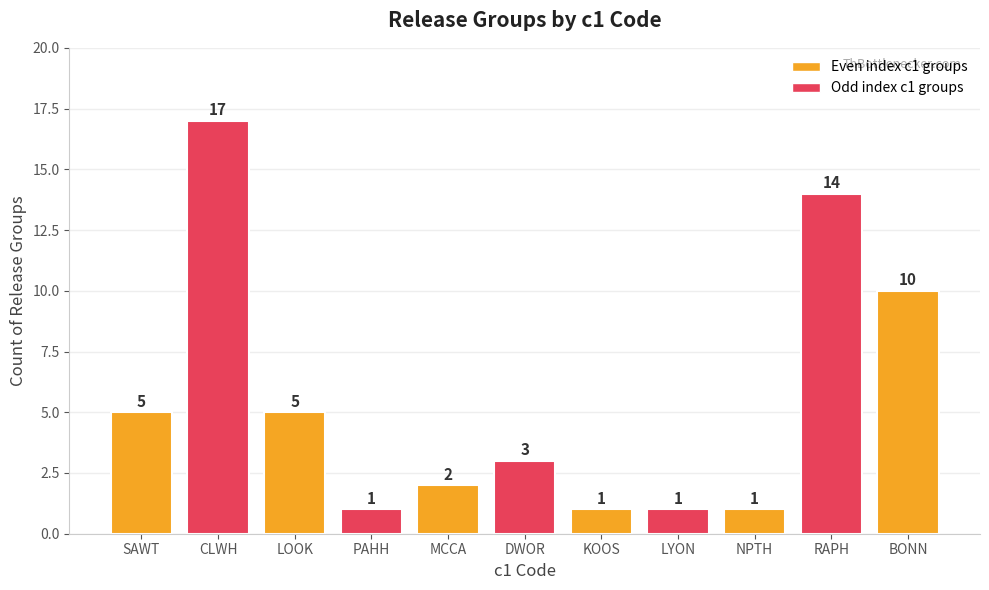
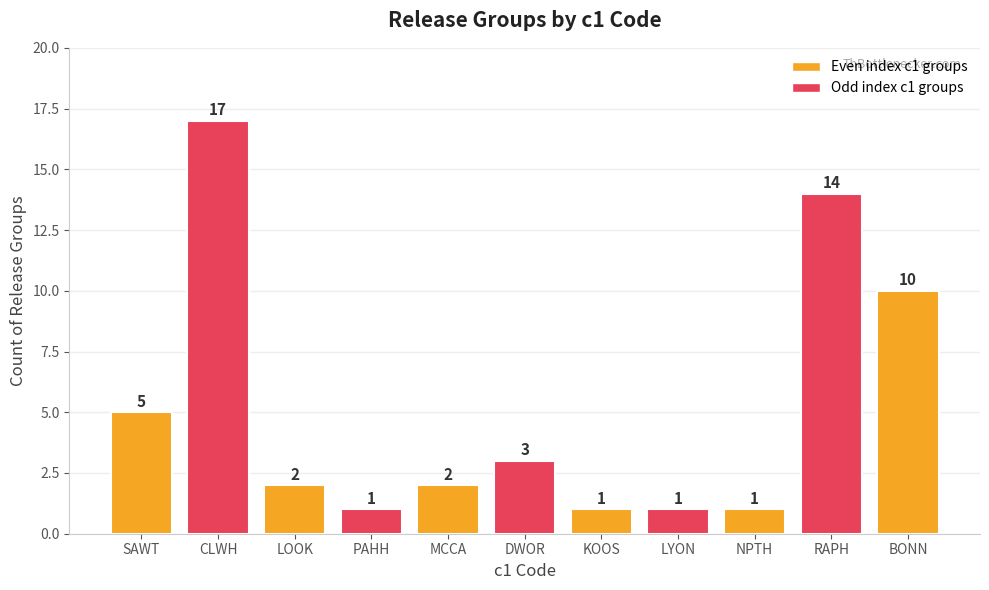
  {
    "SAWT": 5,
    "CLWH": 17,
-   "LOOK": 5,
+   "LOOK": 2,
    "PAHH": 1,
    "MCCA": 2,
    "DWOR": 3,
    "KOOS": 1,
    "LYON": 1,
    "NPTH": 1,
    "RAPH": 14,
    "BONN": 10
  }
